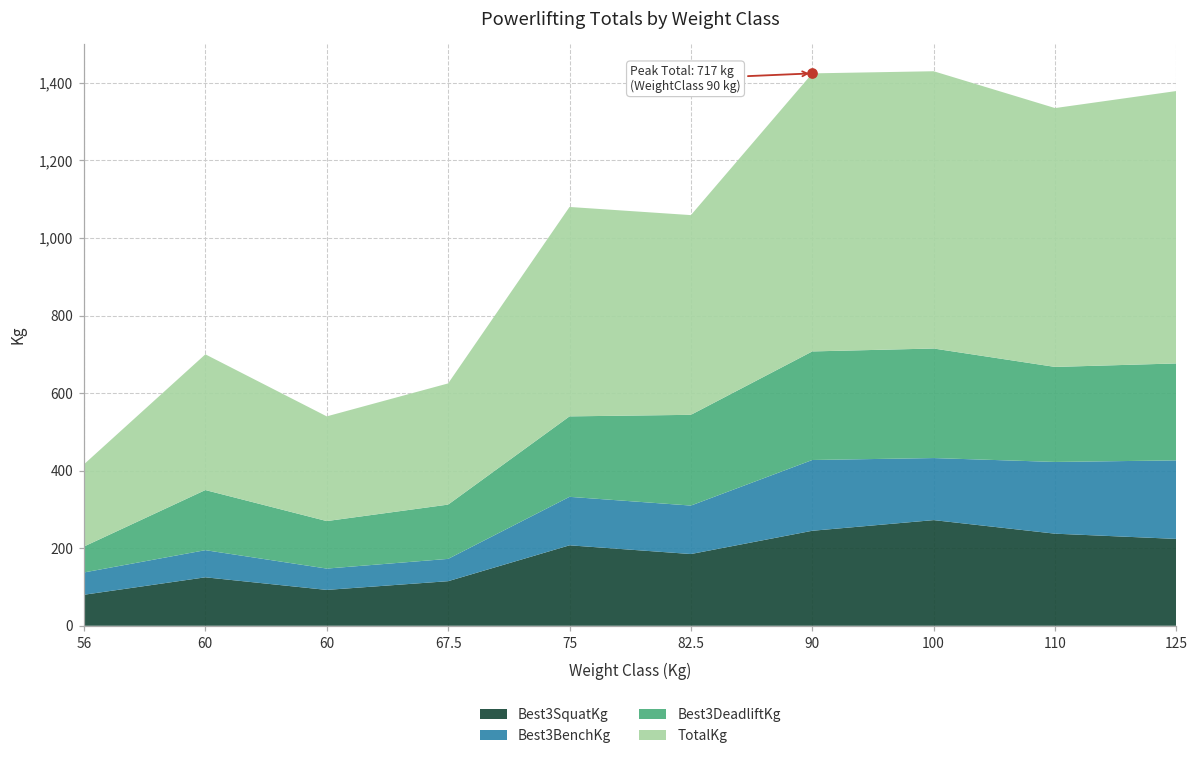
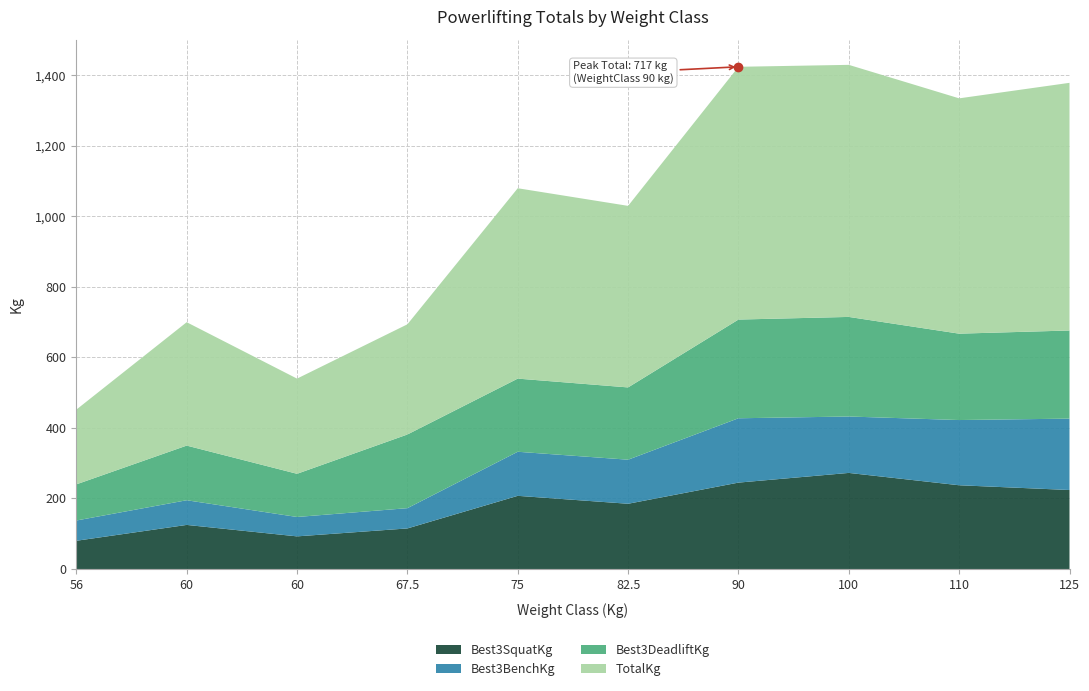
  {
    "Best3SquatKg": {
      "56": 80,
      "67.5": 120,
      "75": 210,
      "82.5": 190,
      "90": 250,
      "100": 270,
      "110": 240,
      "125": 220
    },
    "Best3BenchKg": {
      "56": 60,
      "67.5": 60,
      "75": 130,
      "82.5": 130,
      "90": 180,
      "100": 160,
      "110": 190,
      "125": 200
    },
    "Best3DeadliftKg": {
-     "56": 70,
-     "67.5": 140,
+     "56": 100,
+     "67.5": 210,
      "75": 210,
-     "82.5": 230,
+     "82.5": 210,
      "90": 280,
      "100": 280,
      "110": 250,
      "125": 250
    },
    "TotalKg": {
      "56": 210,
      "67.5": 310,
      "75": 540,
      "82.5": 520,
      "100": 720,
      "110": 670,
      "125": 700
    }
  }
